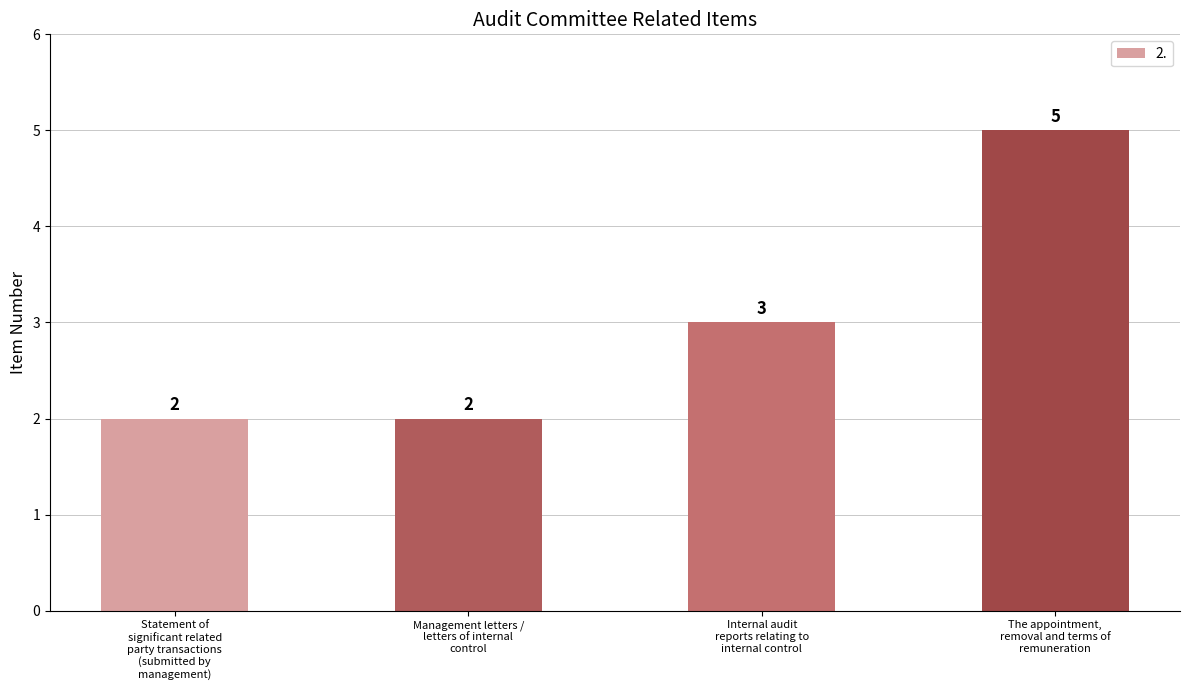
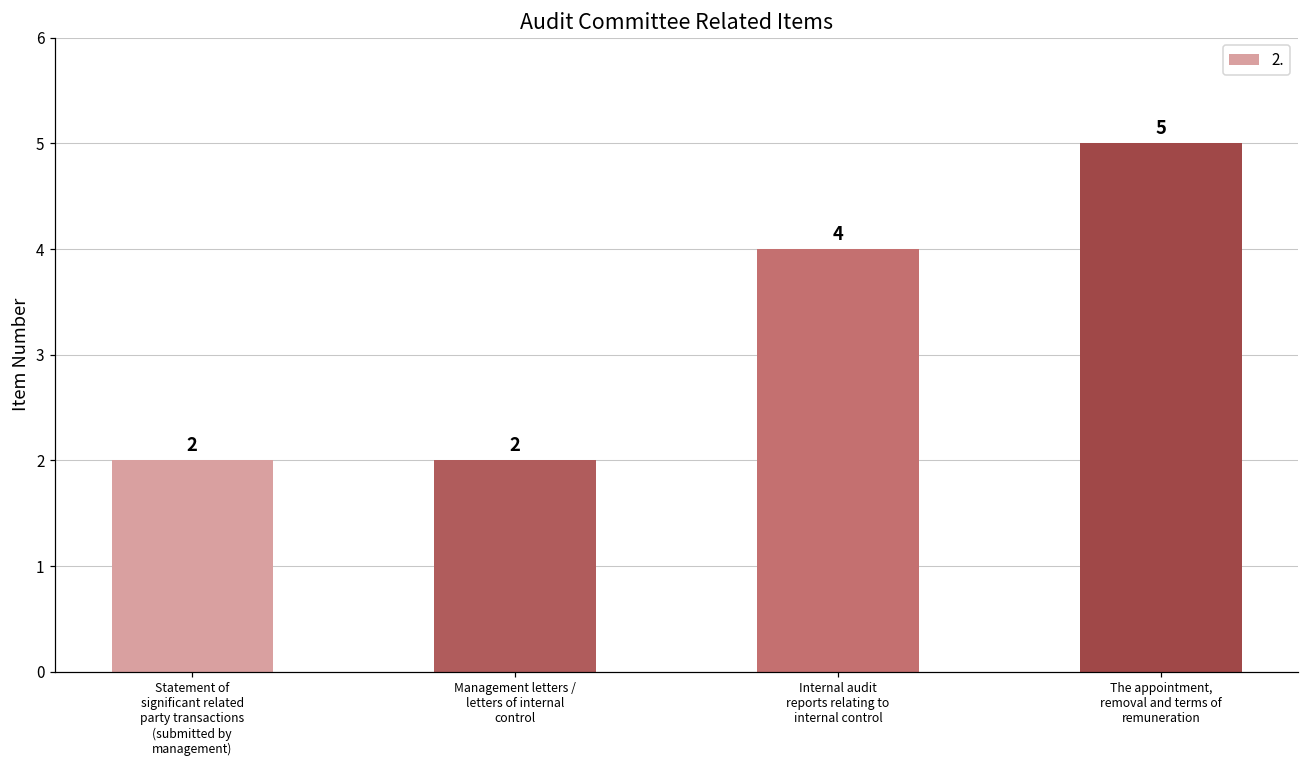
  {
    "Statement of significant related party transactions (submitted by management)": 2,
    "Management letters / letters of internal control": 2,
-   "Internal audit reports relating to internal control": 3,
+   "Internal audit reports relating to internal control": 4,
    "The appointment, removal and terms of remuneration": 5
  }
